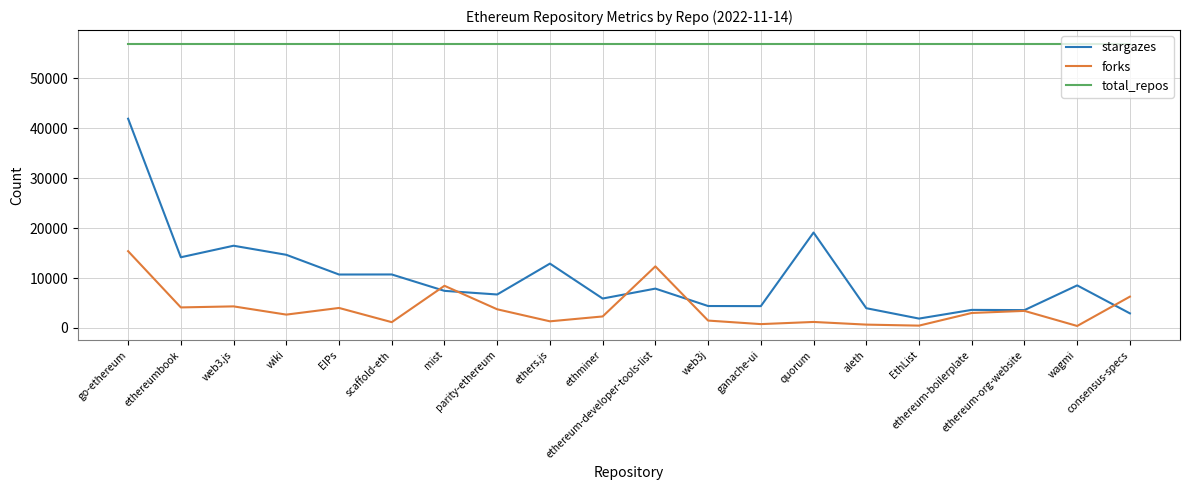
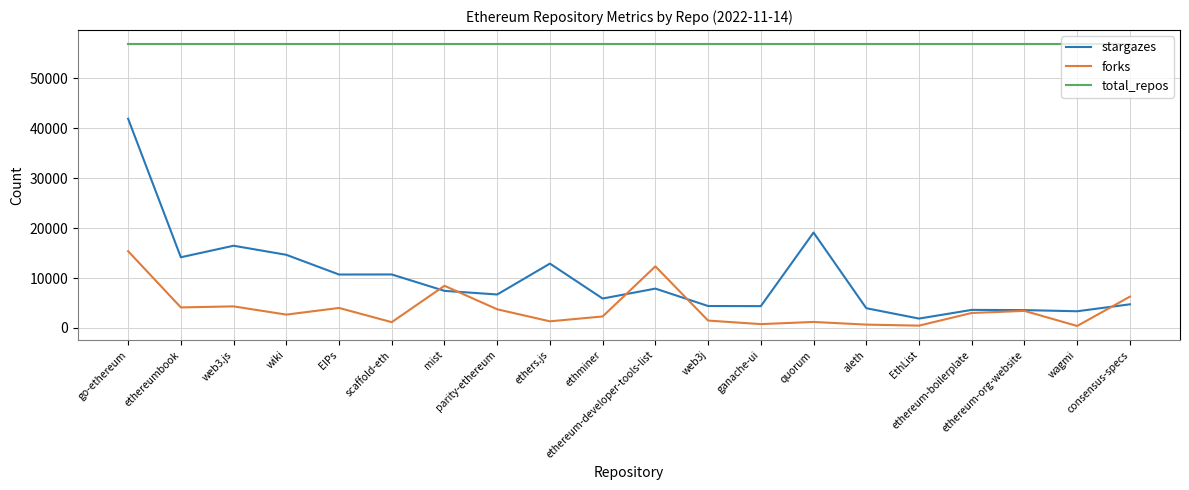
  {
    "stargazes": {
      "go-ethereum": 42000,
      "ethereumbook": 14000,
      "web3.js": 16000,
      "wiki": 15000,
      "EIPs": 11000,
      "scaffold-eth": 11000,
      "mist": 7000,
      "parity-ethereum": 7000,
      "ethers.js": 13000,
      "ethminer": 6000,
      "ethereum-developer-tools-list": 8000,
      "web3j": 4000,
      "ganache-ui": 4000,
      "quorum": 19000,
      "aleth": 4000,
      "EthList": 2000,
      "ethereum-boilerplate": 4000,
-     "wagmi": 9000,
-     "consensus-specs": 3000
+     "wagmi": 3000,
+     "consensus-specs": 5000
    },
    "forks": {
      "go-ethereum": 15000,
      "ethereumbook": 4000,
      "web3.js": 4000,
      "wiki": 3000,
      "EIPs": 4000,
      "scaffold-eth": 1000,
      "mist": 8000,
      "parity-ethereum": 4000,
      "ethers.js": 1000,
      "ethminer": 2000,
      "ethereum-developer-tools-list": 12000,
      "web3j": 1000,
      "ganache-ui": 1000,
      "quorum": 1000,
      "aleth": 1000,
      "EthList": 0,
      "ethereum-boilerplate": 3000,
      "wagmi": 0,
      "consensus-specs": 6000
    },
    "total_repos": {
      "go-ethereum": 57000,
      "ethereumbook": 57000,
      "web3.js": 57000,
      "wiki": 57000,
      "EIPs": 57000,
      "scaffold-eth": 57000,
      "mist": 57000,
      "parity-ethereum": 57000,
      "ethers.js": 57000,
      "ethminer": 57000,
      "ethereum-developer-tools-list": 57000,
      "web3j": 57000,
      "ganache-ui": 57000,
      "quorum": 57000,
      "aleth": 57000,
      "EthList": 57000,
      "ethereum-boilerplate": 57000,
      "ethereum-org-website": 57000
    }
  }
